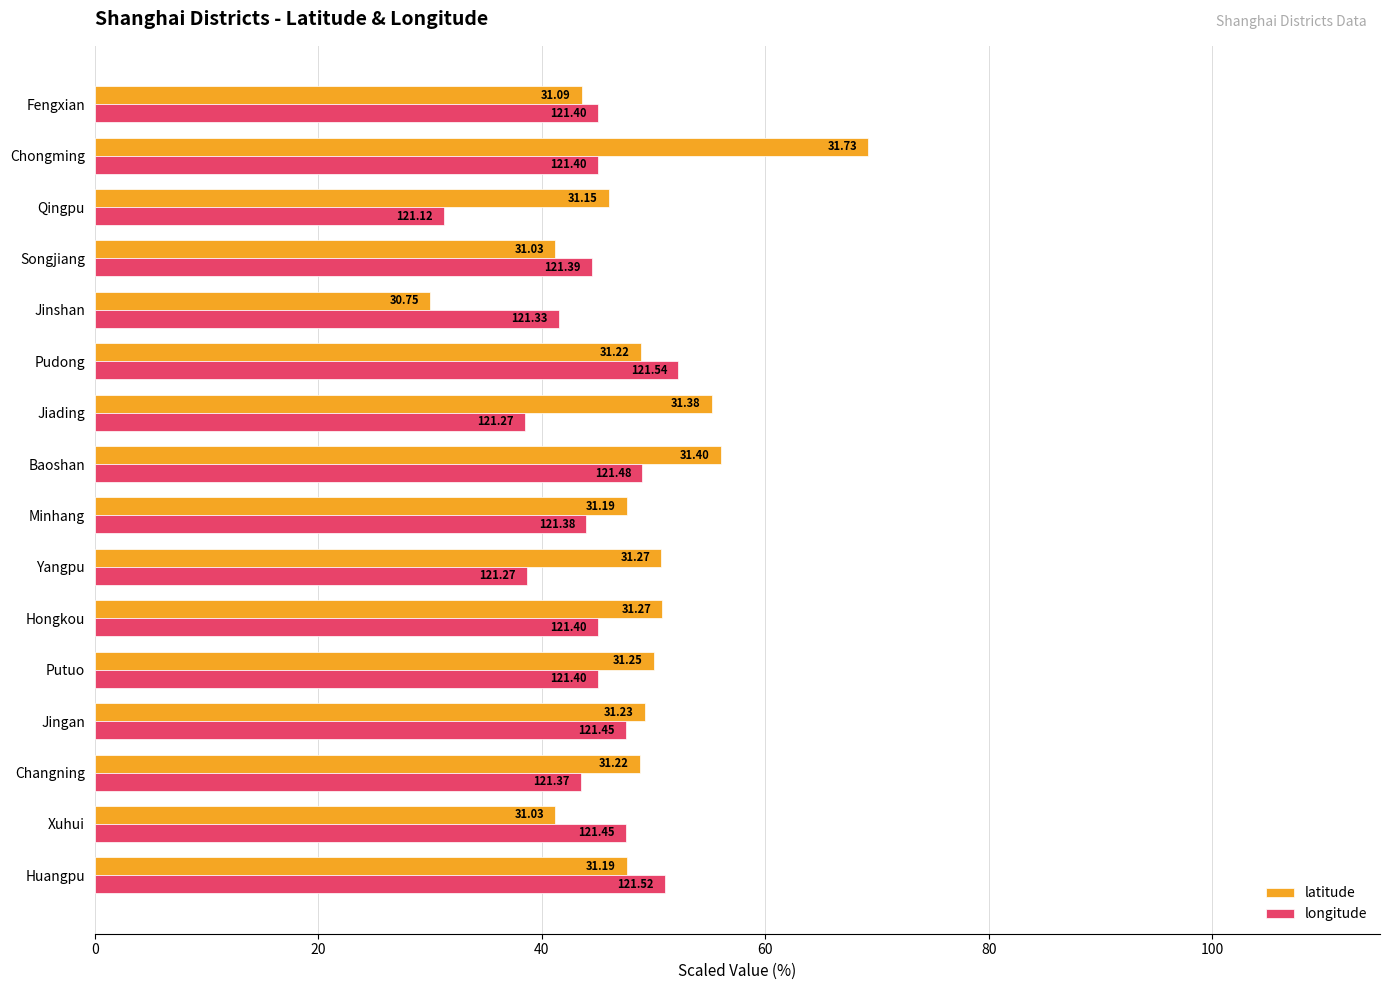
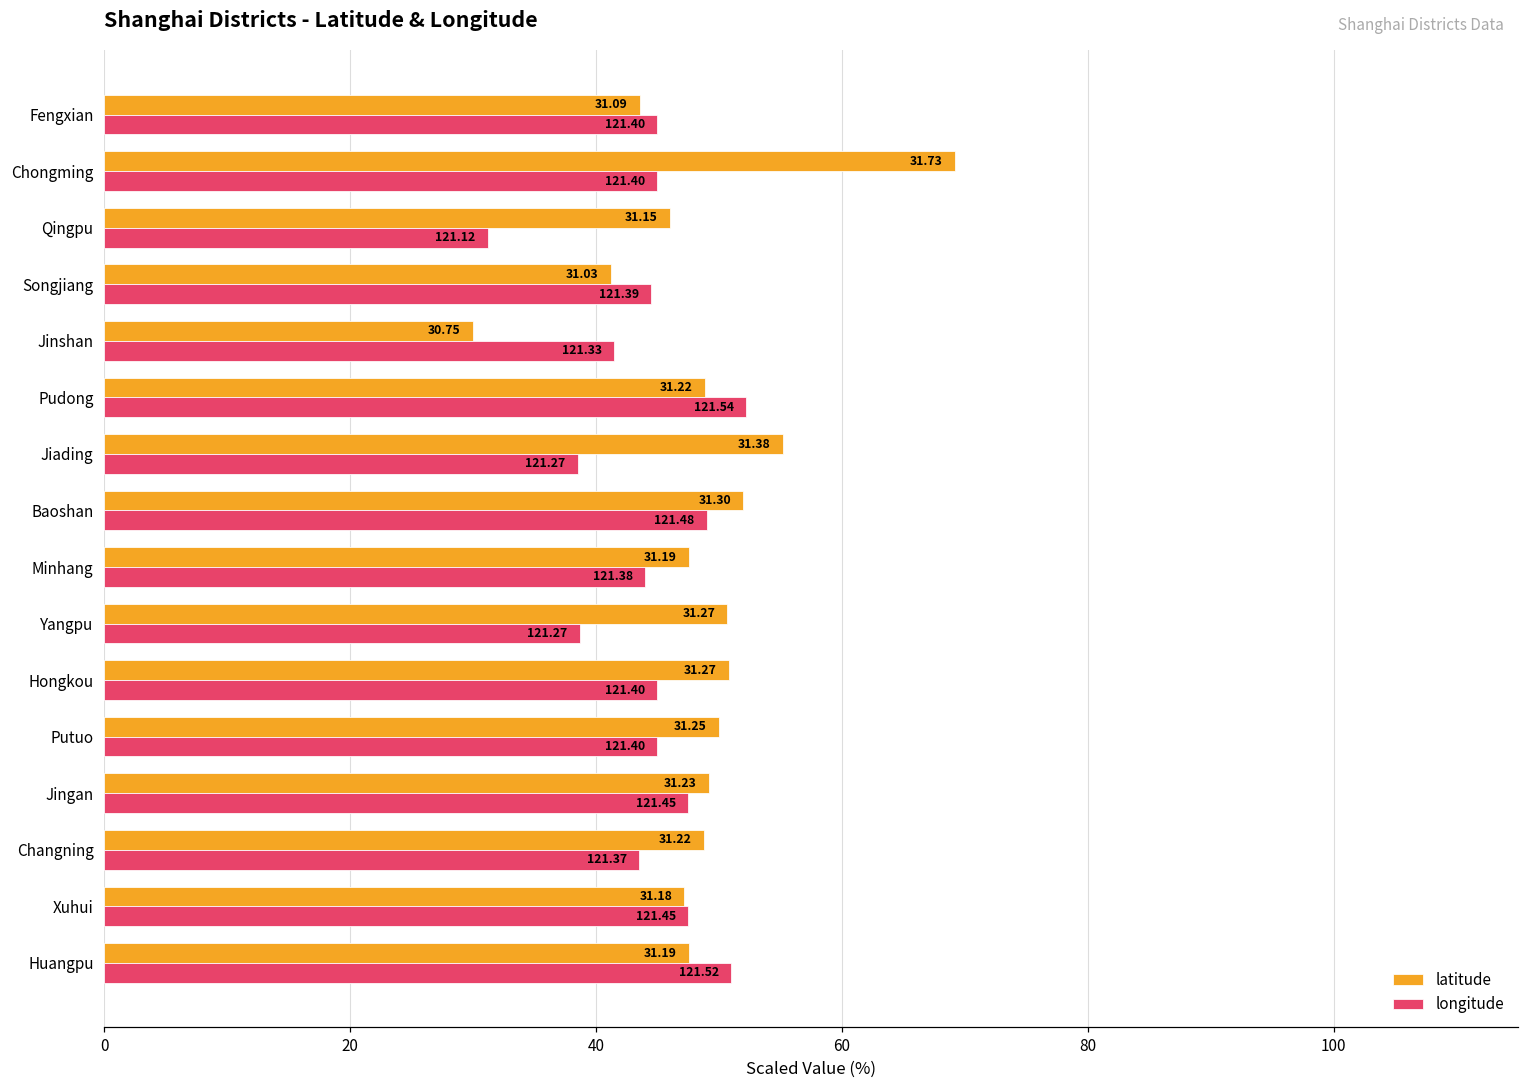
  {
    "latitude": {
-     "Baoshan": 31.40,
-     "Xuhui": 31.03
+     "Baoshan": 31.30,
+     "Xuhui": 31.18
    }
  }
